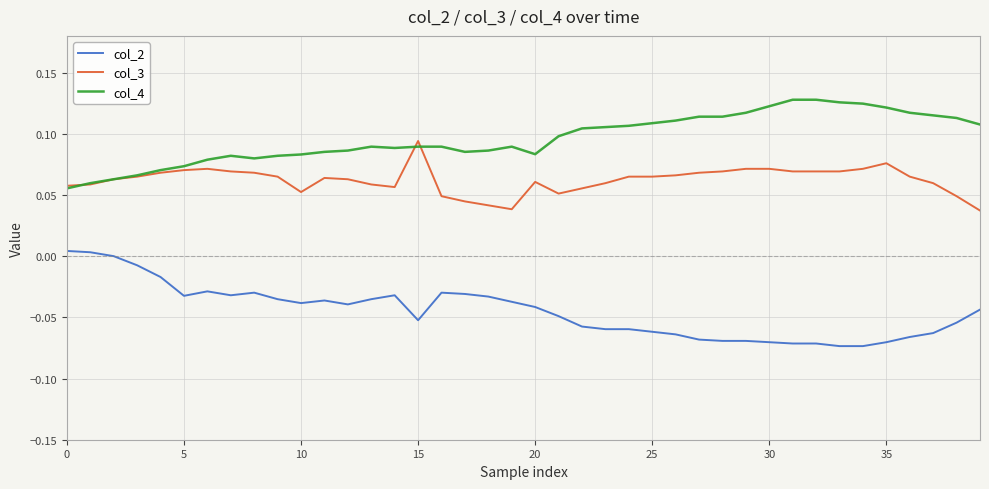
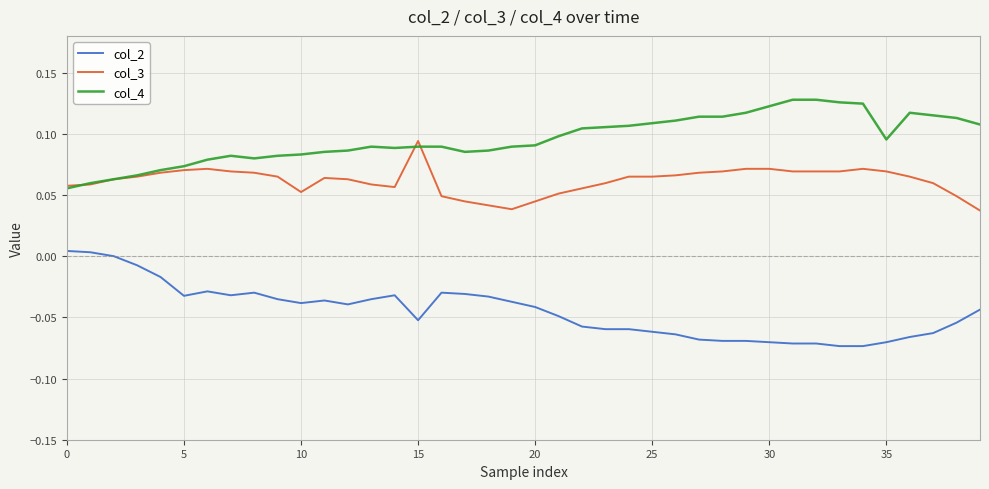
  {
    "col_2": {
      "0": 0.004,
      "5": -0.032,
      "10": -0.038,
      "15": -0.052,
      "20": -0.042,
      "25": -0.062,
      "30": -0.070,
      "35": -0.070
    },
    "col_3": {
      "0": 0.058,
      "5": 0.070,
      "10": 0.052,
      "15": 0.094,
-     "20": 0.061,
+     "20": 0.045,
      "25": 0.065,
      "30": 0.071,
-     "35": 0.076
+     "35": 0.069
    },
    "col_4": {
      "0": 0.055,
      "5": 0.074,
      "10": 0.083,
      "15": 0.089,
-     "20": 0.083,
+     "20": 0.091,
      "25": 0.109,
      "30": 0.123,
-     "35": 0.121
+     "35": 0.095
    }
  }
